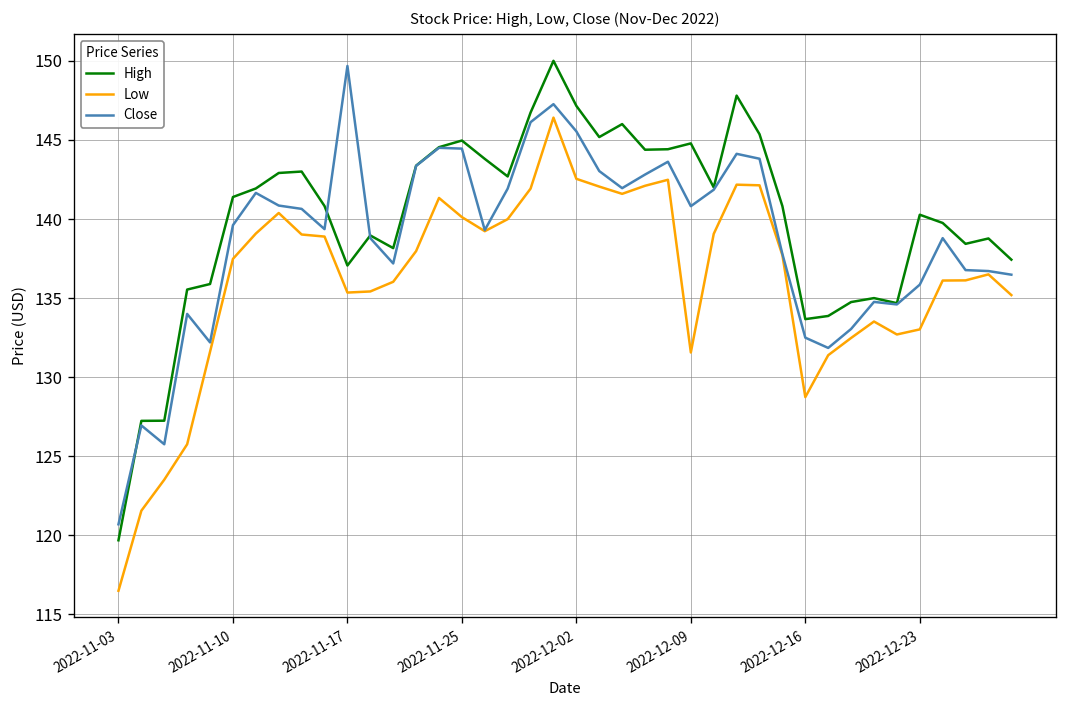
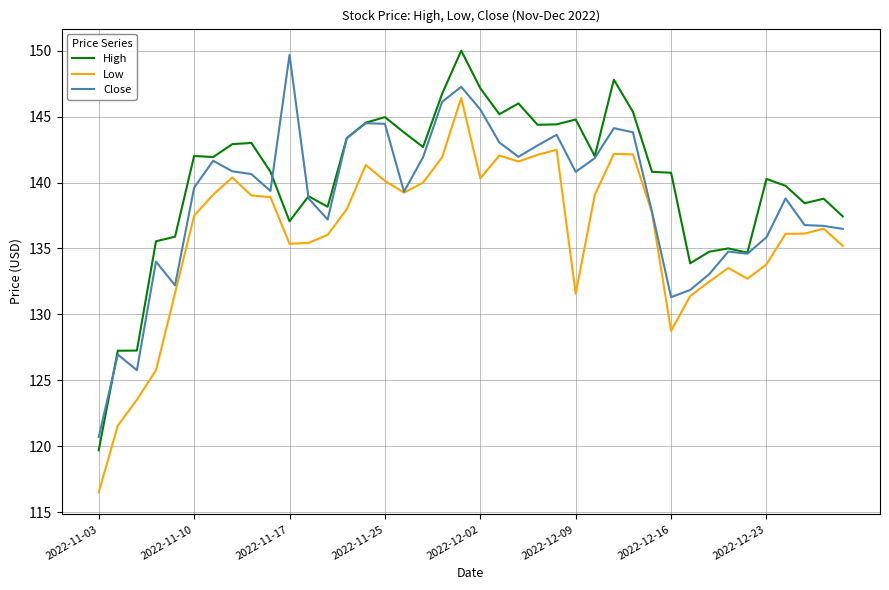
  {
    "High": {
      "2022-11-03": 119.7,
-     "2022-11-10": 141.4,
+     "2022-11-10": 142.0,
      "2022-11-17": 137.1,
      "2022-11-25": 145.0,
      "2022-12-02": 147.2,
      "2022-12-09": 144.8,
-     "2022-12-16": 133.7,
+     "2022-12-16": 140.7,
      "2022-12-23": 140.3
    },
    "Low": {
      "2022-11-03": 116.5,
      "2022-11-10": 137.5,
      "2022-11-17": 135.4,
      "2022-11-25": 140.1,
-     "2022-12-02": 142.5,
+     "2022-12-02": 140.3,
      "2022-12-09": 131.6,
      "2022-12-16": 128.7,
-     "2022-12-23": 133.0
+     "2022-12-23": 133.8
    },
    "Close": {
      "2022-11-03": 120.7,
      "2022-11-10": 139.6,
      "2022-11-17": 149.7,
      "2022-11-25": 144.4,
      "2022-12-02": 145.5,
      "2022-12-09": 140.8,
-     "2022-12-16": 132.5,
+     "2022-12-16": 131.3,
      "2022-12-23": 135.9
    }
  }
